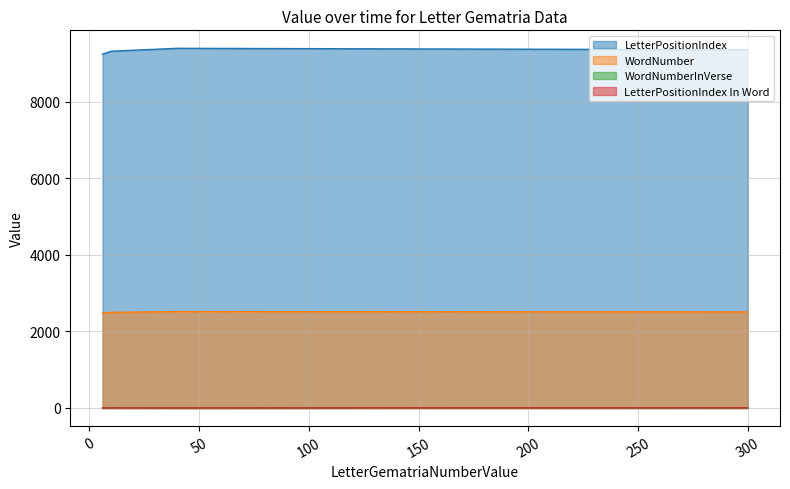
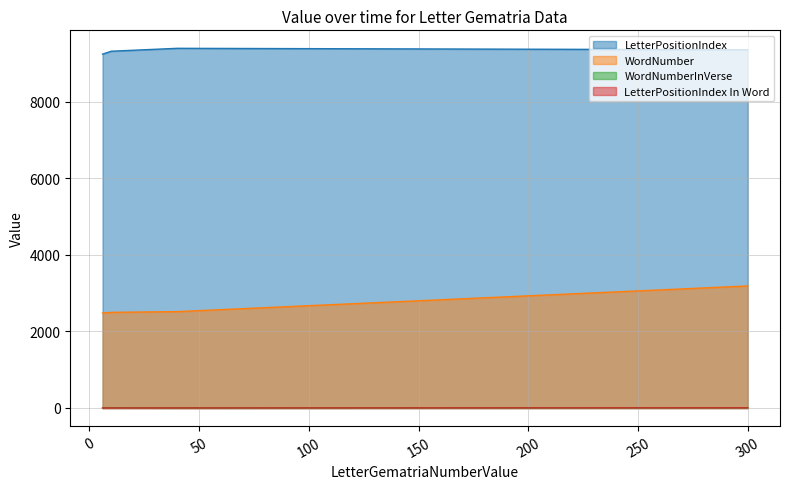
  {
    "WordNumber": {
-     "300": 2500
+     "300": 3200
    },
    "LetterPositionIndex In Word": {
      "300": 0
    }
  }
